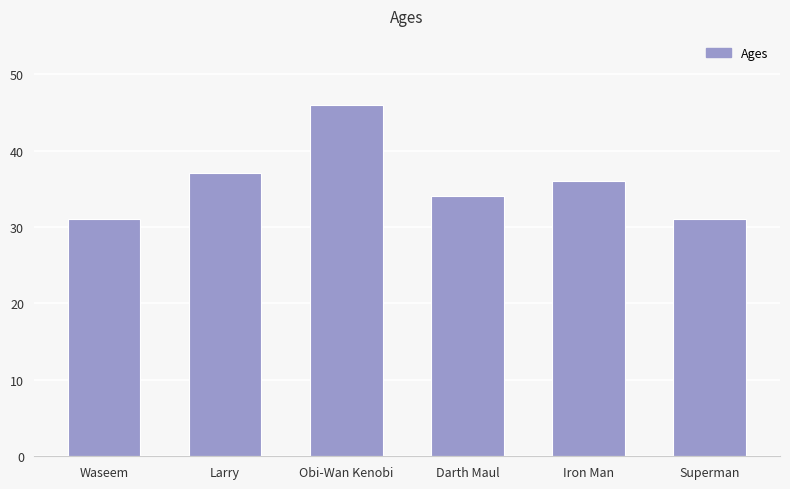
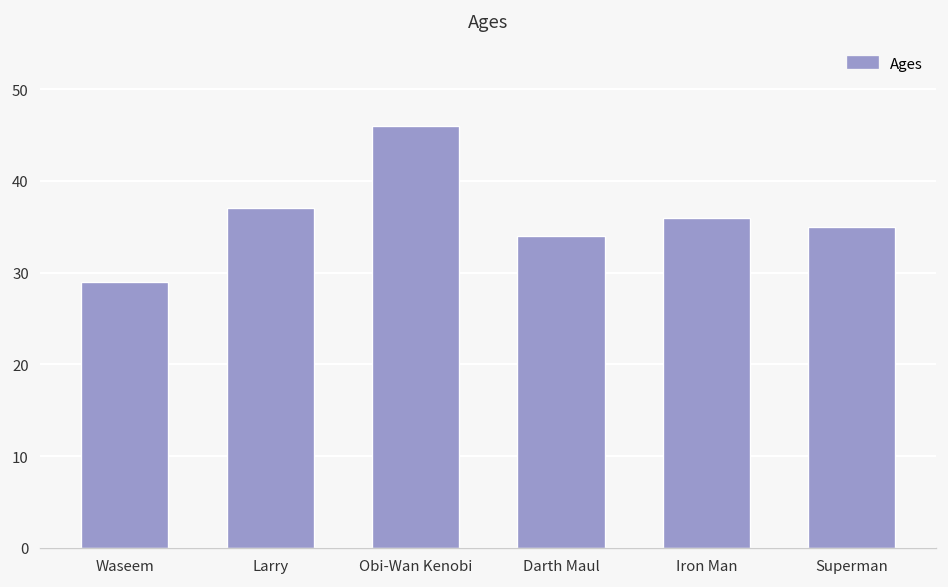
  {
-   "Waseem": 31,
+   "Waseem": 29,
    "Larry": 37,
    "Obi-Wan Kenobi": 46,
    "Darth Maul": 34,
    "Iron Man": 36,
-   "Superman": 31
+   "Superman": 35
  }
